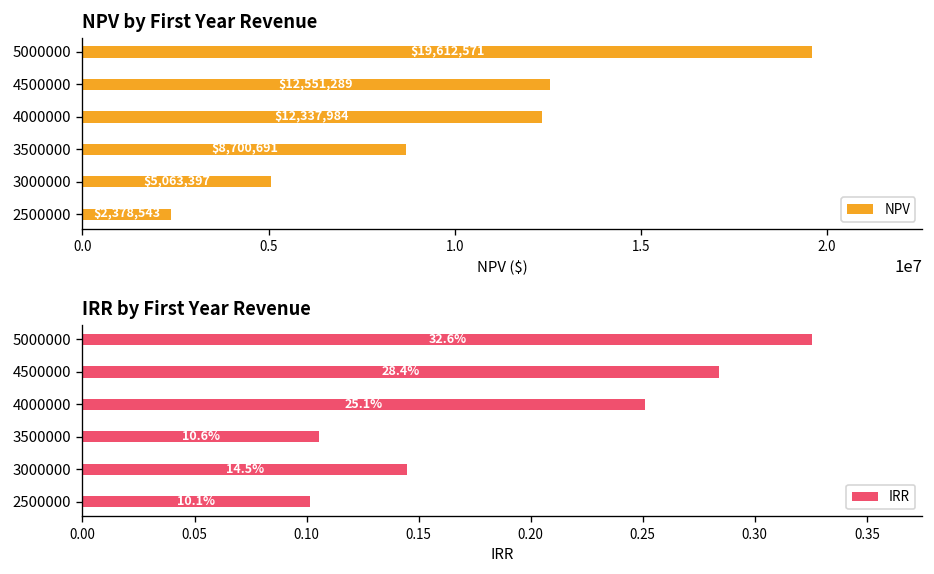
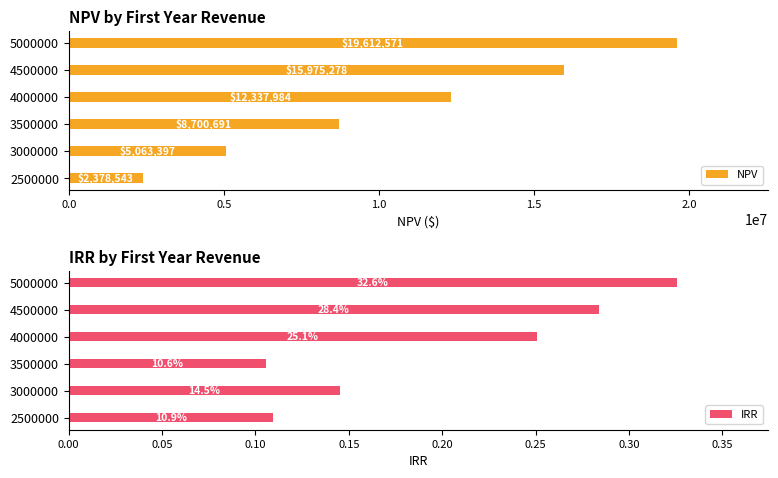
  {
    "NPV by First Year Revenue": {
      "5000000": "$19,612,571",
-     "4500000": "$12,551,289",
+     "4500000": "$15,975,278",
      "4000000": "$12,337,984",
      "3500000": "$8,700,691",
      "3000000": "$5,063,397",
      "2500000": "$2,378,543"
    },
    "IRR by First Year Revenue": {
      "5000000": "32.6%",
      "4500000": "28.4%",
      "4000000": "25.1%",
      "3500000": "10.6%",
      "3000000": "14.5%",
-     "2500000": "10.1%"
+     "2500000": "10.9%"
    }
  }
